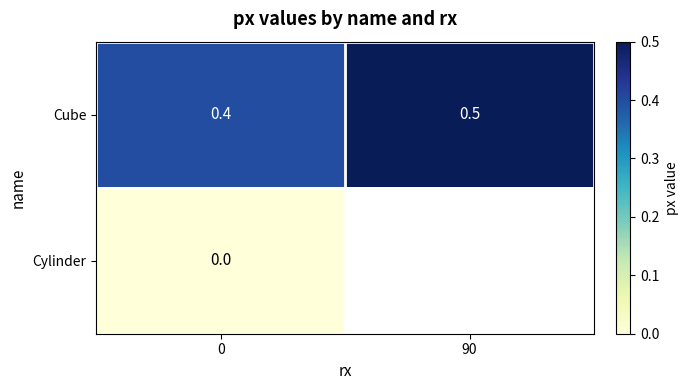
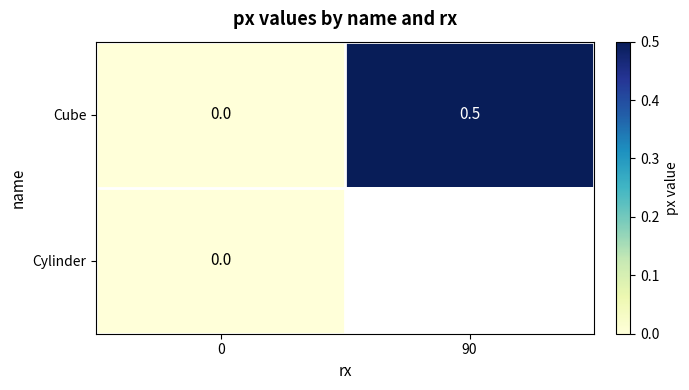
  {
    "Cube": {
-     "0": 0.4,
+     "0": 0.0,
      "90": 0.5
    },
    "Cylinder": {
      "0": 0.0
    }
  }
